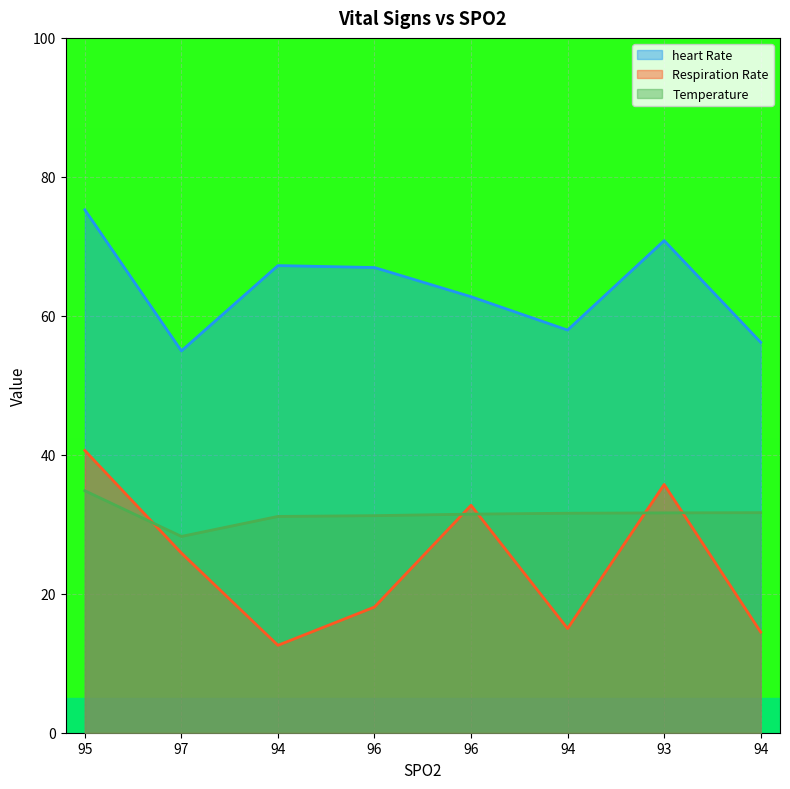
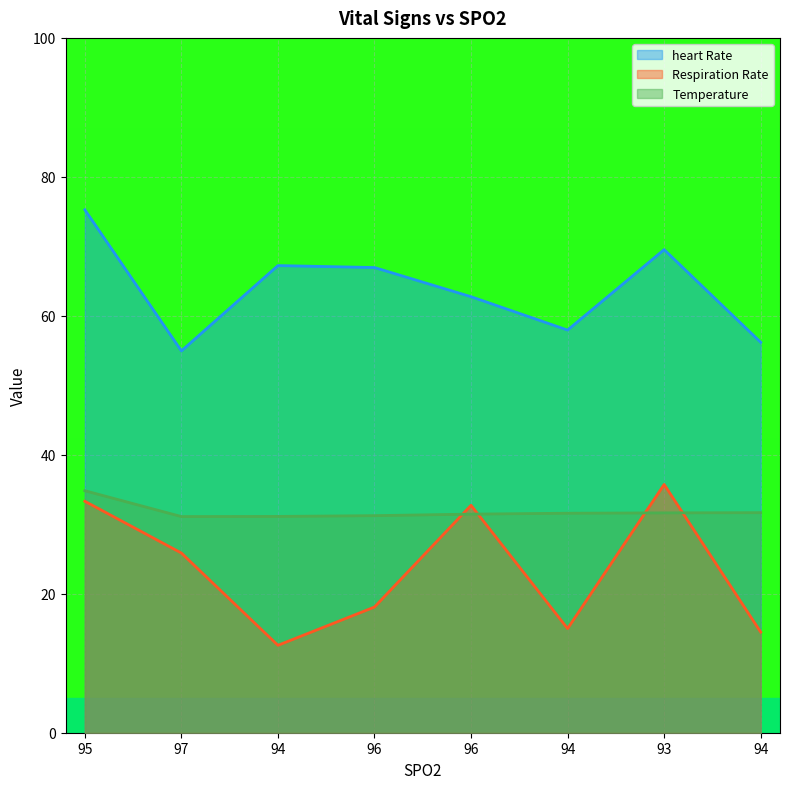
  {
    "heart Rate": {
      "95": 75,
      "97": 55,
-     "93": 71
+     "93": 70
    },
    "Respiration Rate": {
-     "95": 41,
+     "95": 33,
      "97": 26,
      "93": 36
    },
    "Temperature": {
      "95": 35,
-     "97": 28,
+     "97": 31,
      "93": 32
    }
  }
